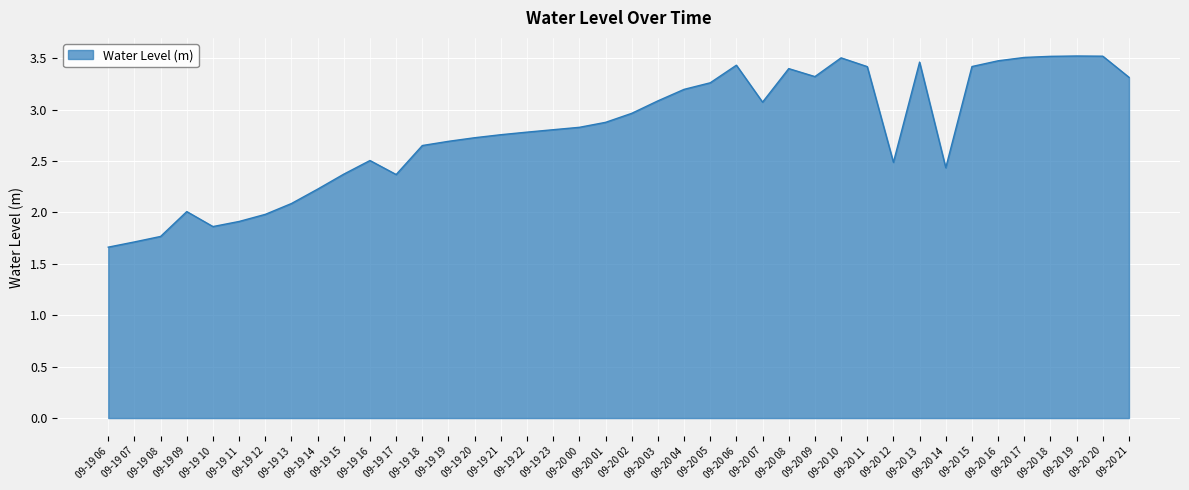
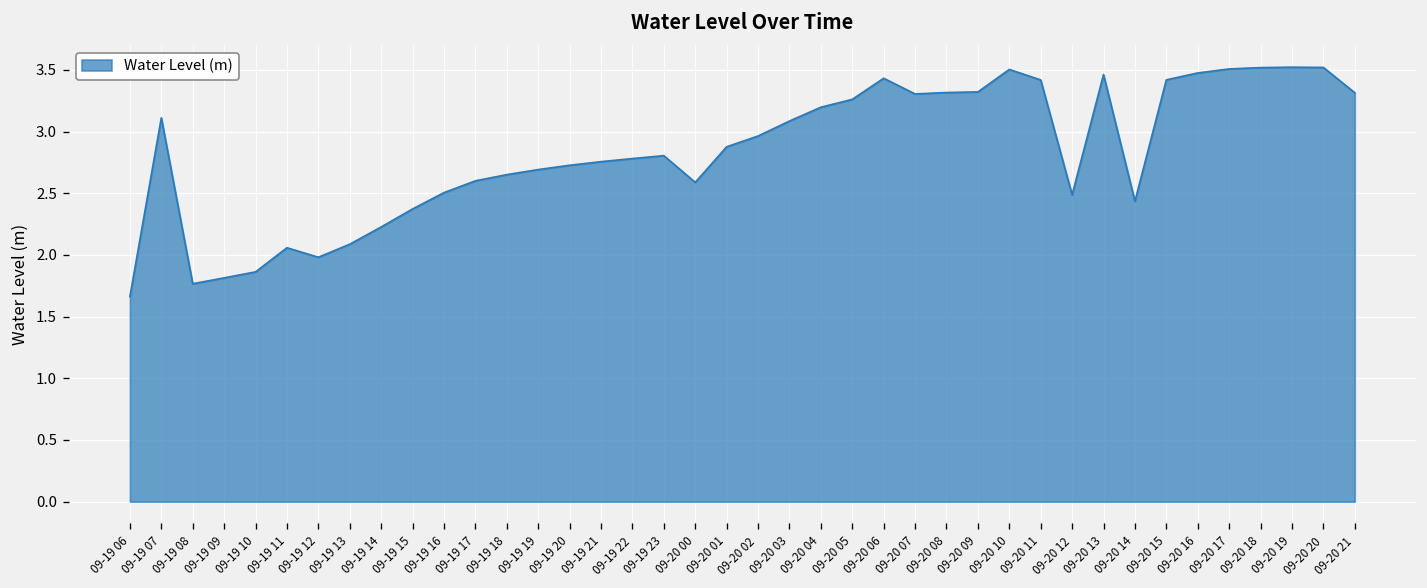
  {
    "09-19 06": 1.66,
-   "09-19 07": 1.71,
+   "09-19 07": 3.11,
    "09-19 08": 1.77,
-   "09-19 09": 2.01,
+   "09-19 09": 1.81,
    "09-19 10": 1.86,
-   "09-19 11": 1.91,
+   "09-19 11": 2.06,
    "09-19 12": 1.98,
    "09-19 13": 2.09,
    "09-19 14": 2.23,
    "09-19 15": 2.37,
    "09-19 16": 2.50,
-   "09-19 17": 2.37,
+   "09-19 17": 2.60,
    "09-19 18": 2.65,
    "09-19 19": 2.69,
    "09-19 20": 2.73,
    "09-19 21": 2.76,
    "09-19 22": 2.78,
    "09-19 23": 2.80,
-   "09-20 00": 2.83,
+   "09-20 00": 2.59,
    "09-20 01": 2.88,
    "09-20 02": 2.96,
    "09-20 03": 3.09,
    "09-20 04": 3.20,
    "09-20 05": 3.26,
    "09-20 06": 3.43,
-   "09-20 07": 3.07,
-   "09-20 08": 3.40,
+   "09-20 07": 3.30,
+   "09-20 08": 3.32,
    "09-20 09": 3.32,
    "09-20 10": 3.50,
    "09-20 11": 3.42,
    "09-20 12": 2.49,
    "09-20 13": 3.46,
    "09-20 14": 2.44,
    "09-20 15": 3.42,
    "09-20 16": 3.47,
    "09-20 17": 3.51,
    "09-20 18": 3.52,
    "09-20 19": 3.52,
    "09-20 20": 3.52,
    "09-20 21": 3.31
  }
